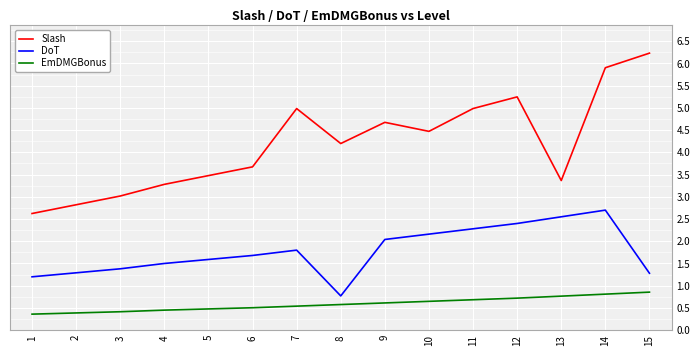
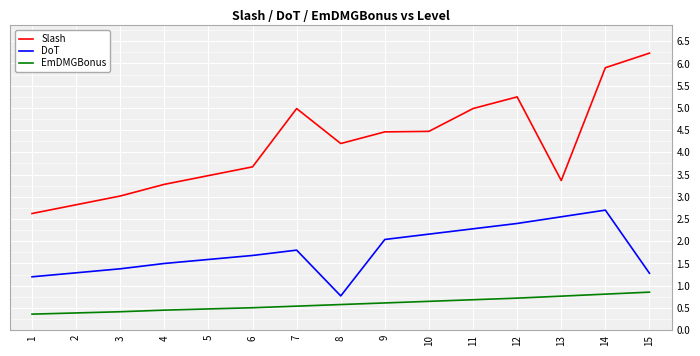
  {
    "Slash": {
      "1": 2.6,
      "2": 2.8,
      "3": 3.0,
      "4": 3.3,
      "5": 3.5,
      "6": 3.7,
      "7": 5.0,
      "8": 4.2,
-     "9": 4.7,
+     "9": 4.5,
      "10": 4.5,
      "11": 5.0,
      "12": 5.2,
      "13": 3.4,
      "14": 5.9,
      "15": 6.2
    },
    "DoT": {
      "1": 1.2,
      "2": 1.3,
      "3": 1.4,
      "4": 1.5,
      "5": 1.6,
      "6": 1.7,
      "7": 1.8,
      "8": 0.8,
      "9": 2.0,
      "10": 2.2,
      "11": 2.3,
      "12": 2.4,
      "13": 2.6,
      "14": 2.7,
      "15": 1.3
    },
    "EmDMGBonus": {
      "1": 0.4,
      "2": 0.4,
      "3": 0.4,
      "4": 0.5,
      "5": 0.5,
      "6": 0.5,
      "7": 0.5,
      "8": 0.6,
      "9": 0.6,
      "10": 0.6,
      "11": 0.7,
      "12": 0.7,
      "13": 0.8,
      "14": 0.8,
      "15": 0.9
    }
  }
